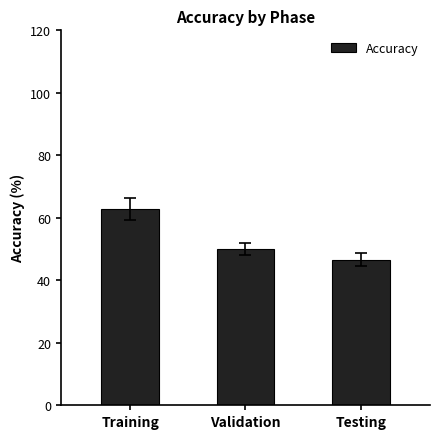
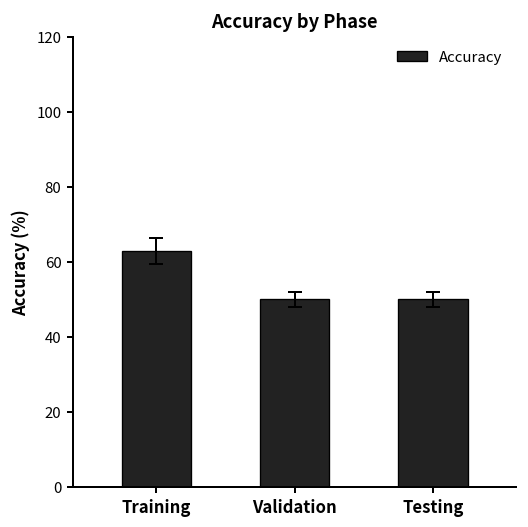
  {
    "Accuracy": {
      "Training": 63,
      "Validation": 50,
-     "Testing": 47
+     "Testing": 50
    }
  }
